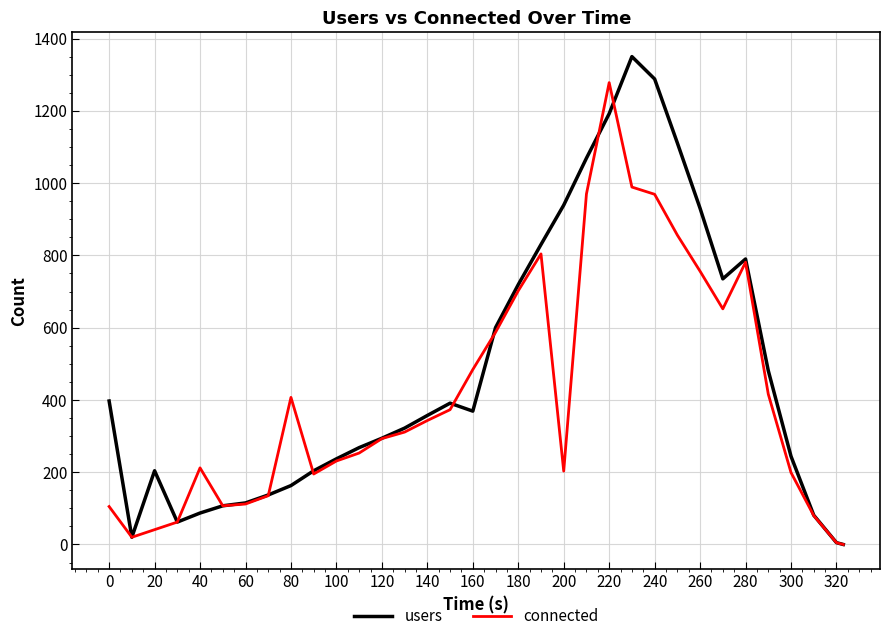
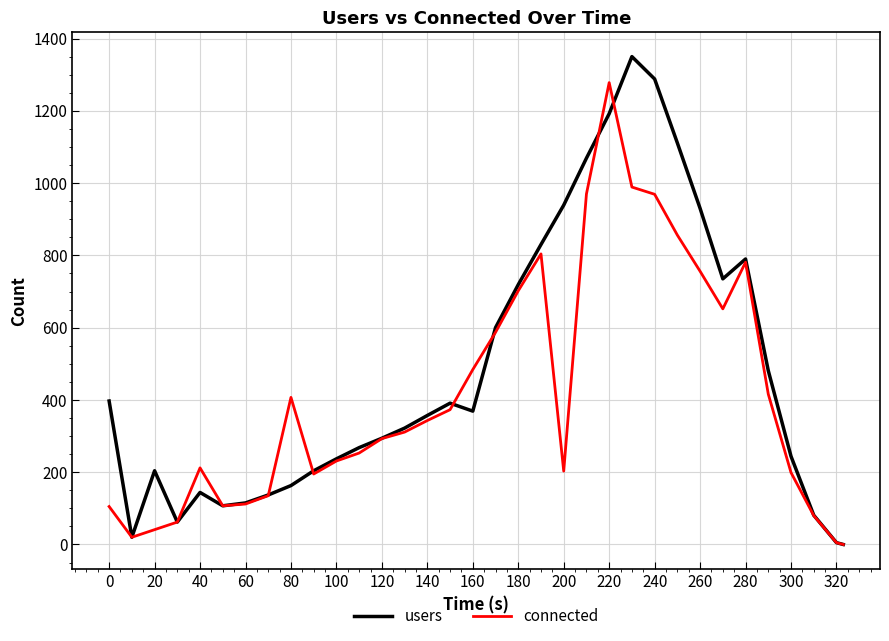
  {
    "users": {
      "0": 400,
      "20": 200,
-     "40": 90,
+     "40": 140,
      "80": 160,
      "140": 360,
      "160": 370,
      "180": 720,
      "200": 940,
      "220": 1190,
      "240": 1290,
      "260": 930,
      "280": 790,
      "300": 240
    },
    "connected": {
      "0": 110,
      "20": 40,
      "40": 210,
      "80": 410,
      "140": 340,
      "160": 480,
      "180": 700,
      "200": 200,
      "220": 1280,
      "240": 970,
      "260": 760,
      "280": 780,
      "300": 200
    }
  }
